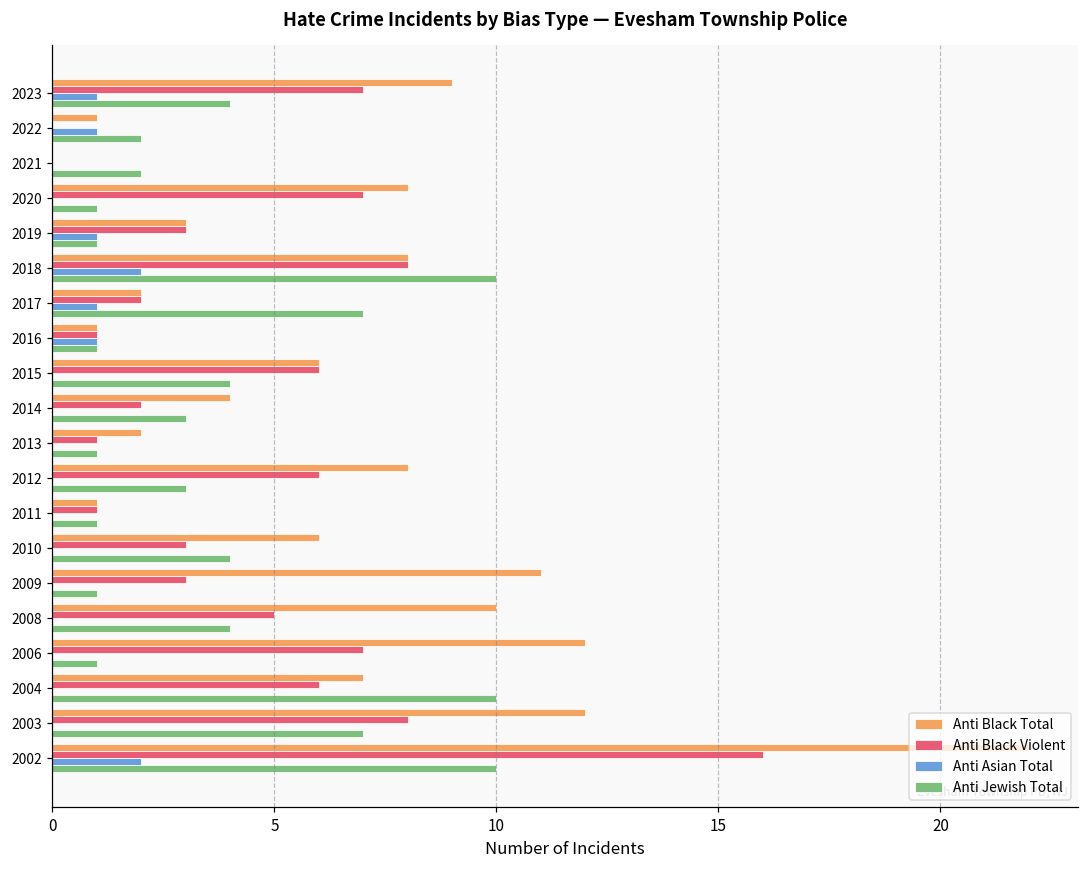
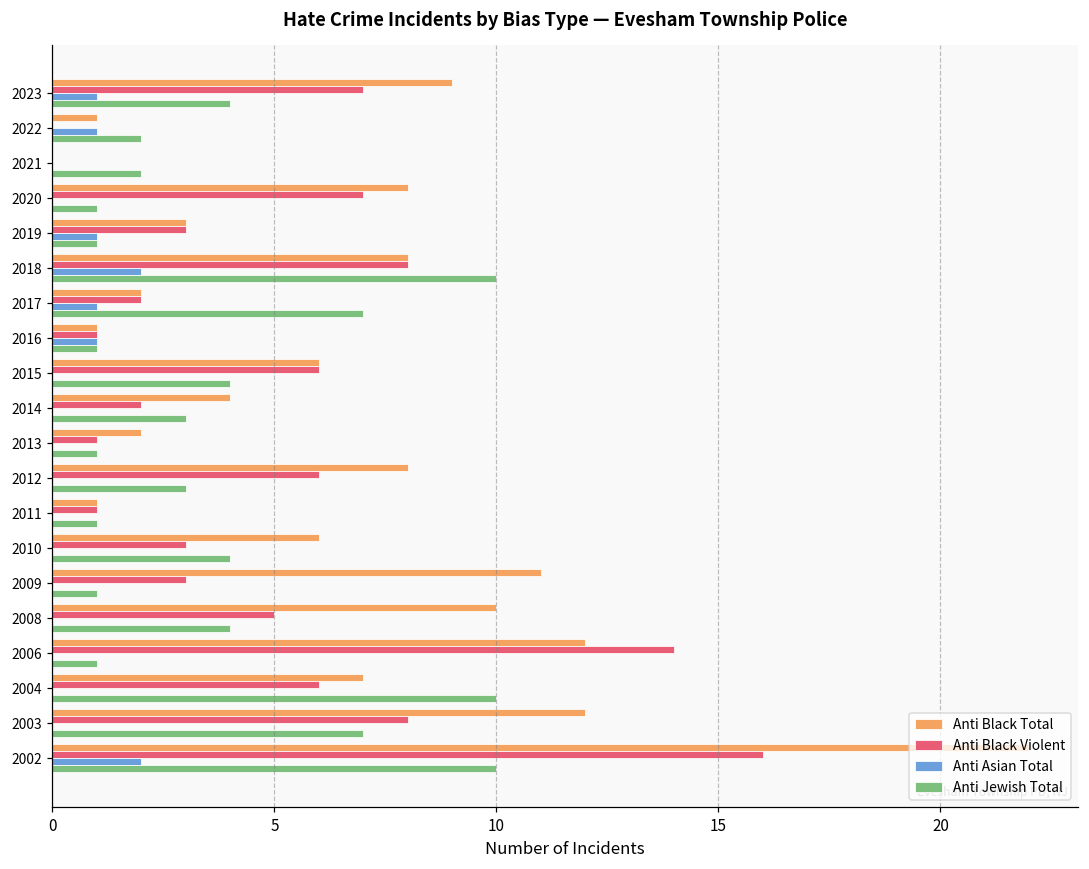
  {
    "Anti Black Total": {
      "2023": 9,
      "2022": 1,
      "2021": 0,
      "2020": 8,
      "2019": 3,
      "2018": 8,
      "2017": 2,
      "2016": 1,
      "2015": 6,
      "2014": 4,
      "2013": 2,
      "2012": 8,
      "2011": 1,
      "2010": 6,
      "2009": 11,
      "2008": 10,
      "2006": 12,
      "2004": 7,
      "2003": 12
    },
    "Anti Black Violent": {
      "2023": 7,
      "2022": 0,
      "2021": 0,
      "2020": 7,
      "2019": 3,
      "2018": 8,
      "2017": 2,
      "2016": 1,
      "2015": 6,
      "2014": 2,
      "2013": 1,
      "2012": 6,
      "2011": 1,
      "2010": 3,
      "2009": 3,
      "2008": 5,
-     "2006": 7,
+     "2006": 14,
      "2004": 6,
      "2003": 8,
      "2002": 16
    },
    "Anti Asian Total": {
      "2023": 1,
      "2022": 1,
      "2021": 0,
      "2020": 0,
      "2019": 1,
      "2018": 2,
      "2017": 1,
      "2016": 1,
      "2015": 0,
      "2014": 0,
      "2013": 0,
      "2012": 0,
      "2011": 0,
      "2010": 0,
      "2009": 0,
      "2008": 0,
      "2006": 0,
      "2004": 0,
      "2003": 0,
      "2002": 2
    },
    "Anti Jewish Total": {
      "2023": 4,
      "2022": 2,
      "2021": 2,
      "2020": 1,
      "2019": 1,
      "2018": 10,
      "2017": 7,
      "2016": 1,
      "2015": 4,
      "2014": 3,
      "2013": 1,
      "2012": 3,
      "2011": 1,
      "2010": 4,
      "2009": 1,
      "2008": 4,
      "2006": 1,
      "2004": 10,
      "2003": 7,
      "2002": 10
    }
  }
